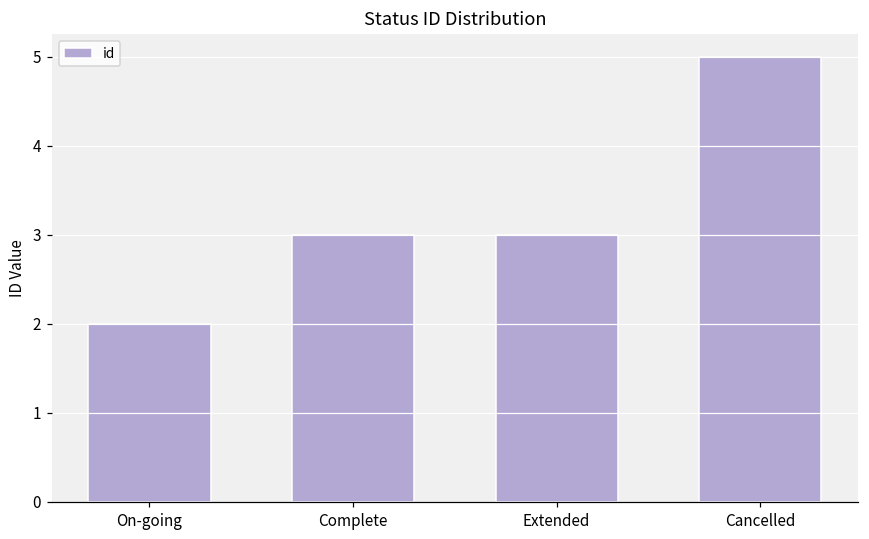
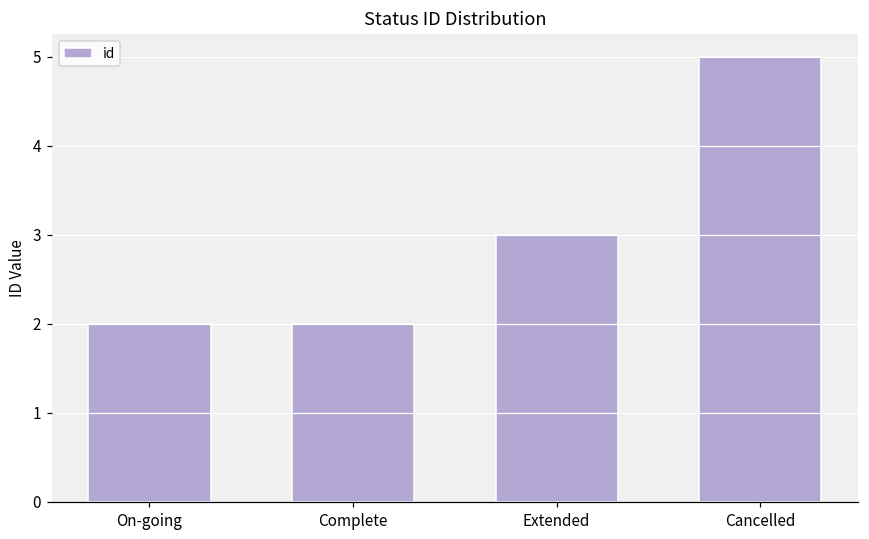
  {
    "On-going": 2,
-   "Complete": 3,
+   "Complete": 2,
    "Extended": 3,
    "Cancelled": 5
  }
